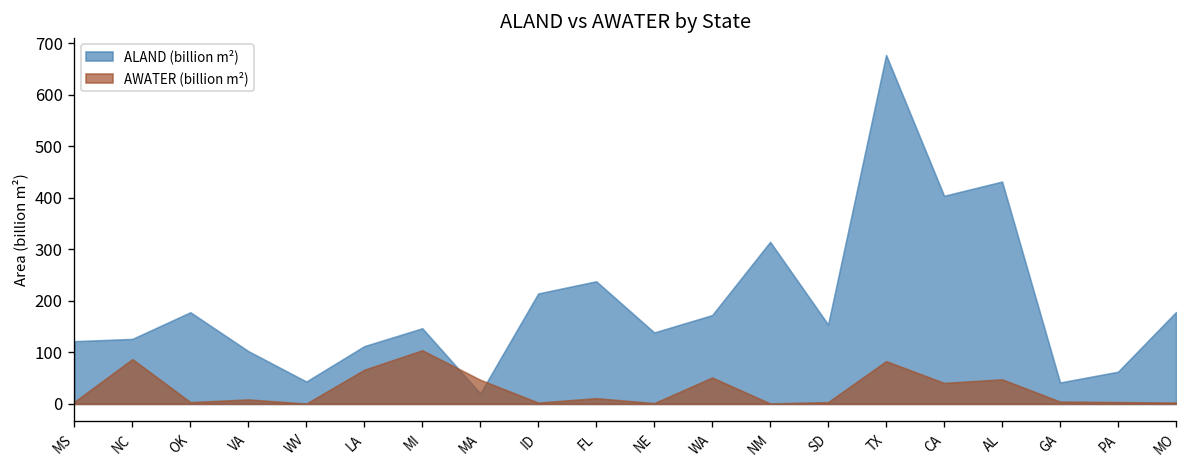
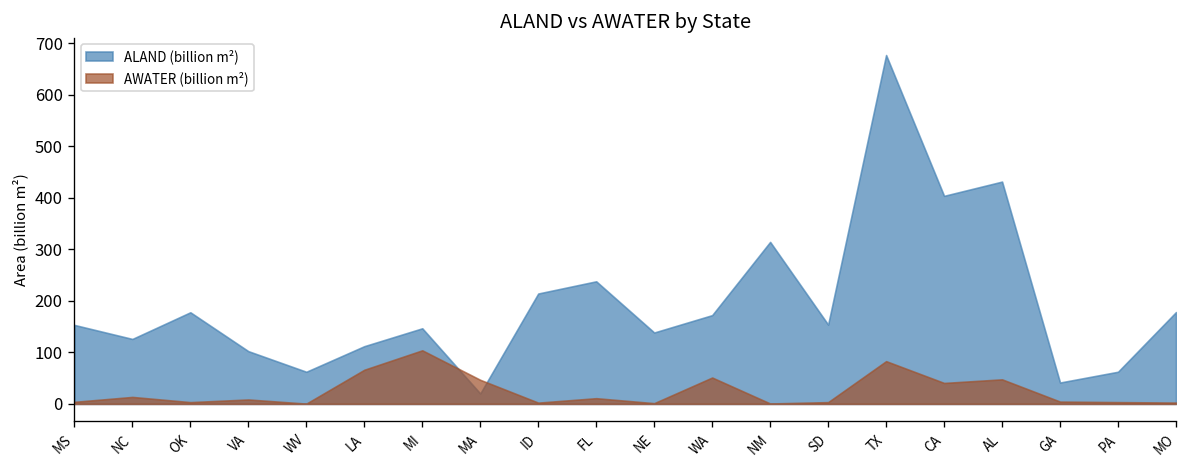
  {
    "ALAND (billion m²)": {
-     "MS": 120,
+     "MS": 150,
      "NC": 130,
      "OK": 180,
      "VA": 100,
-     "WV": 40,
+     "WV": 60,
      "LA": 110,
      "MI": 150,
      "MA": 20,
      "ID": 210,
      "FL": 240,
      "NE": 140,
      "WA": 170,
      "NM": 310,
      "SD": 150,
      "TX": 680,
      "CA": 400,
      "AL": 430,
      "GA": 40,
      "PA": 60,
      "MO": 180
    },
    "AWATER (billion m²)": {
-     "NC": 90,
+     "NC": 10,
      "VA": 10,
      "LA": 70,
      "MI": 100,
      "MA": 50,
      "FL": 10,
      "WA": 50,
      "TX": 80,
      "CA": 40,
      "AL": 50
    }
  }
